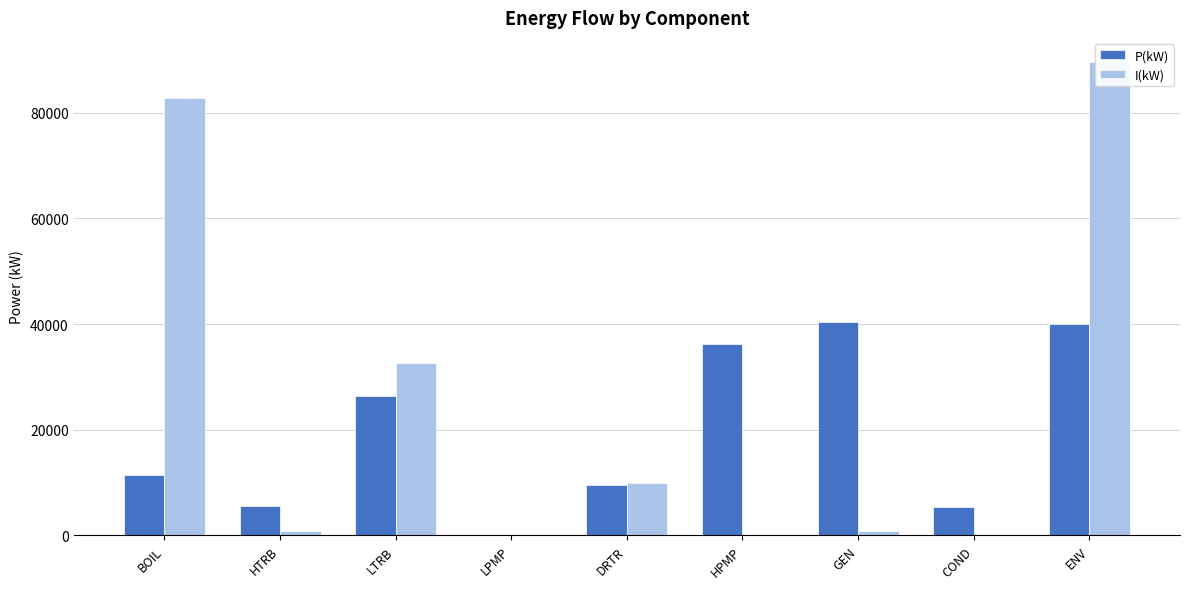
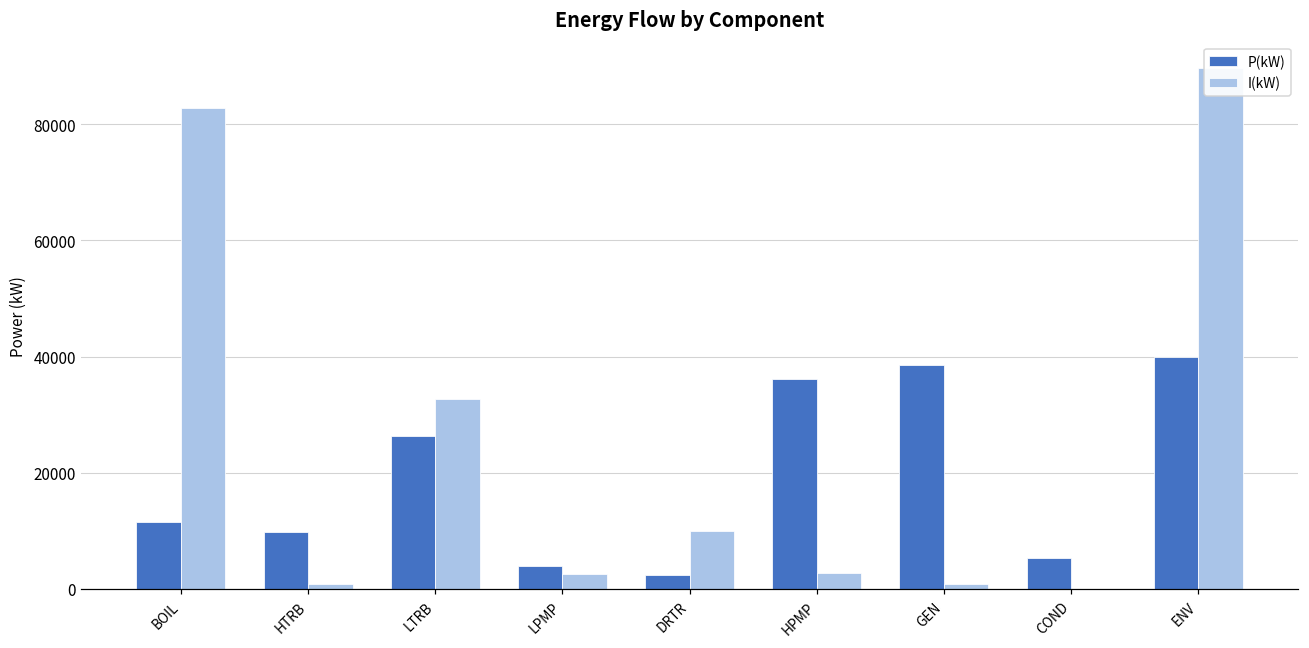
  {
    "P(kW)": {
      "BOIL": 11000,
-     "HTRB": 6000,
+     "HTRB": 10000,
      "LTRB": 26000,
-     "LPMP": 0,
-     "DRTR": 10000,
+     "LPMP": 4000,
+     "DRTR": 2000,
      "HPMP": 36000,
-     "GEN": 40000,
+     "GEN": 39000,
      "COND": 5000,
      "ENV": 40000
    },
    "I(kW)": {
      "BOIL": 83000,
      "HTRB": 1000,
      "LTRB": 33000,
-     "LPMP": 0,
+     "LPMP": 3000,
      "DRTR": 10000,
-     "HPMP": 0,
+     "HPMP": 3000,
      "GEN": 1000
    }
  }
